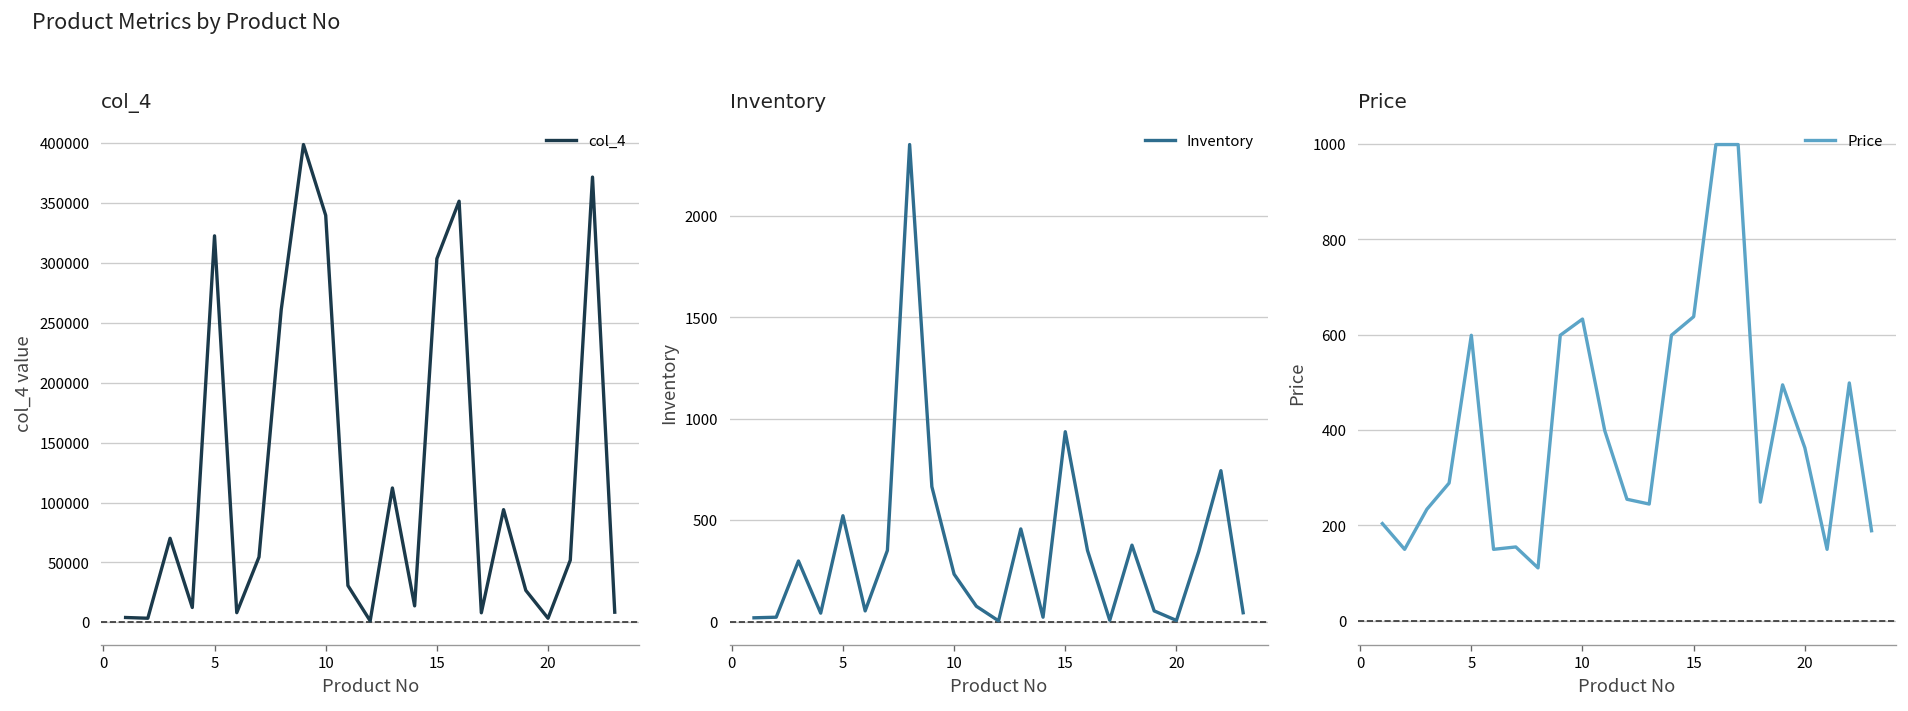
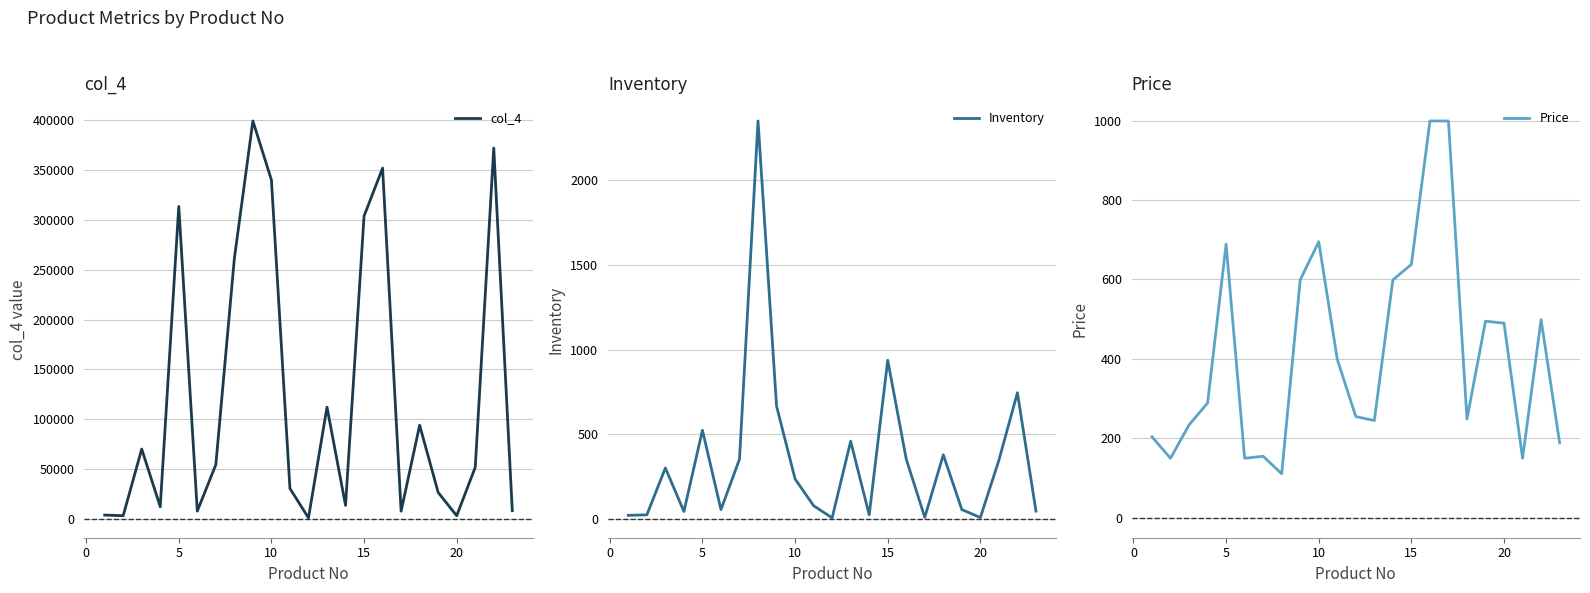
  {
    "col_4": {
-     "5": 320000,
+     "5": 310000,
      "10": 340000,
      "15": 300000,
      "20": 0
    },
    "Inventory": {
      "5": 520,
      "10": 240,
      "15": 940,
      "20": 10
    },
    "Price": {
-     "5": 600,
-     "10": 630,
+     "5": 690,
+     "10": 700,
      "15": 640,
-     "20": 360
+     "20": 490
    }
  }
